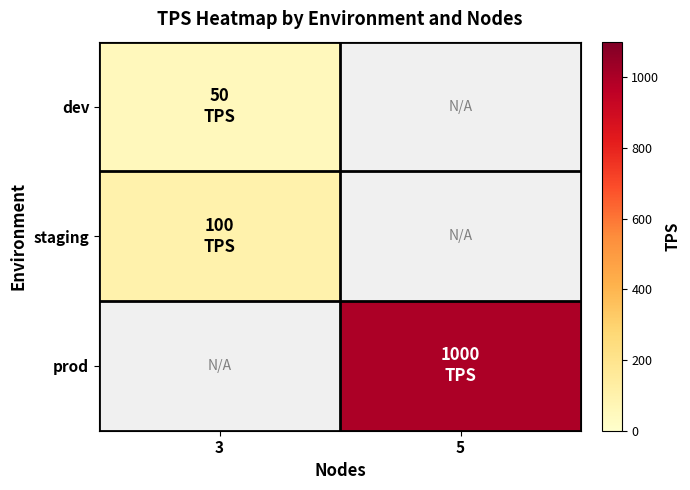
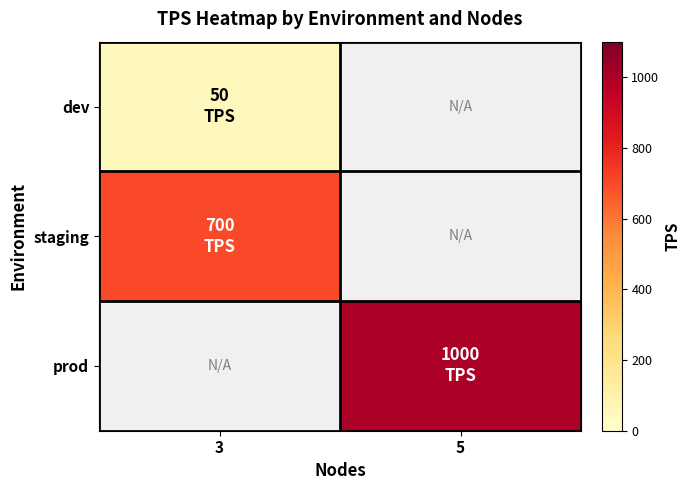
  {
    "dev": {
      "3": 50
    },
    "staging": {
-     "3": 100
+     "3": 700
    },
    "prod": {
      "5": 1000
    }
  }
